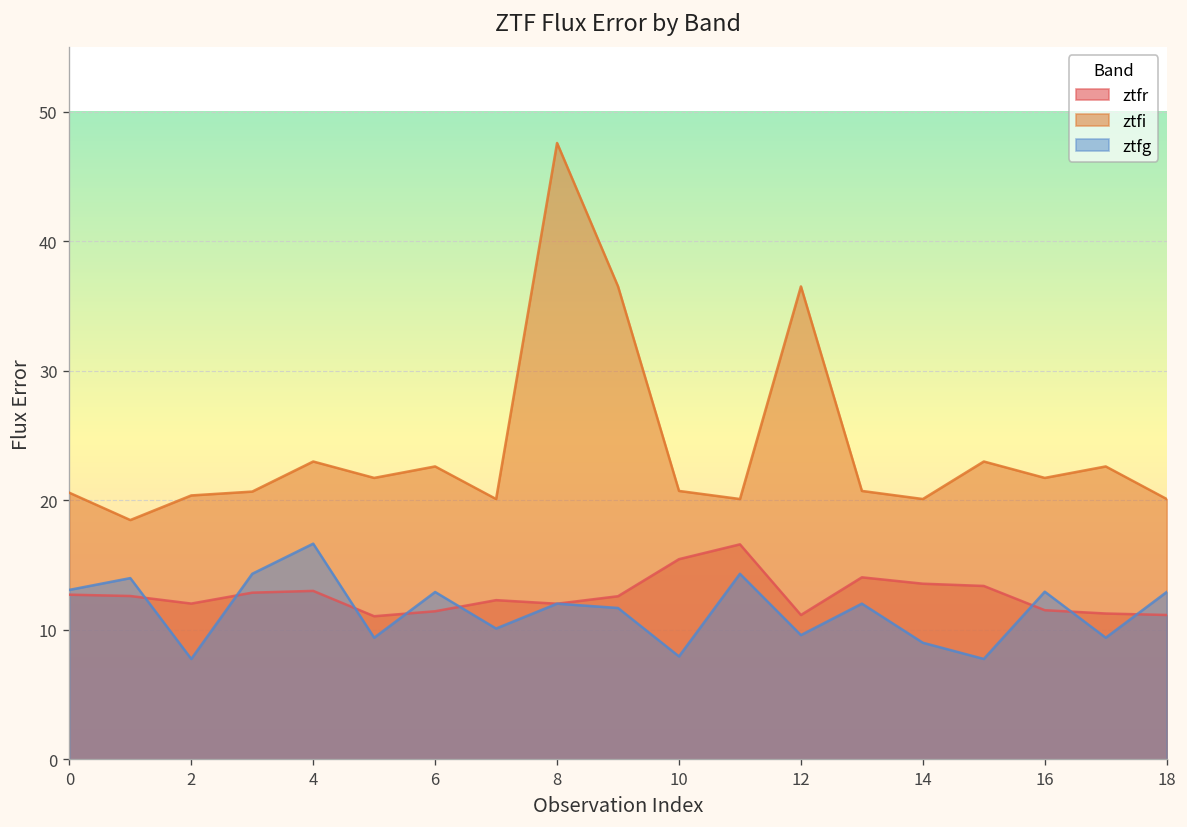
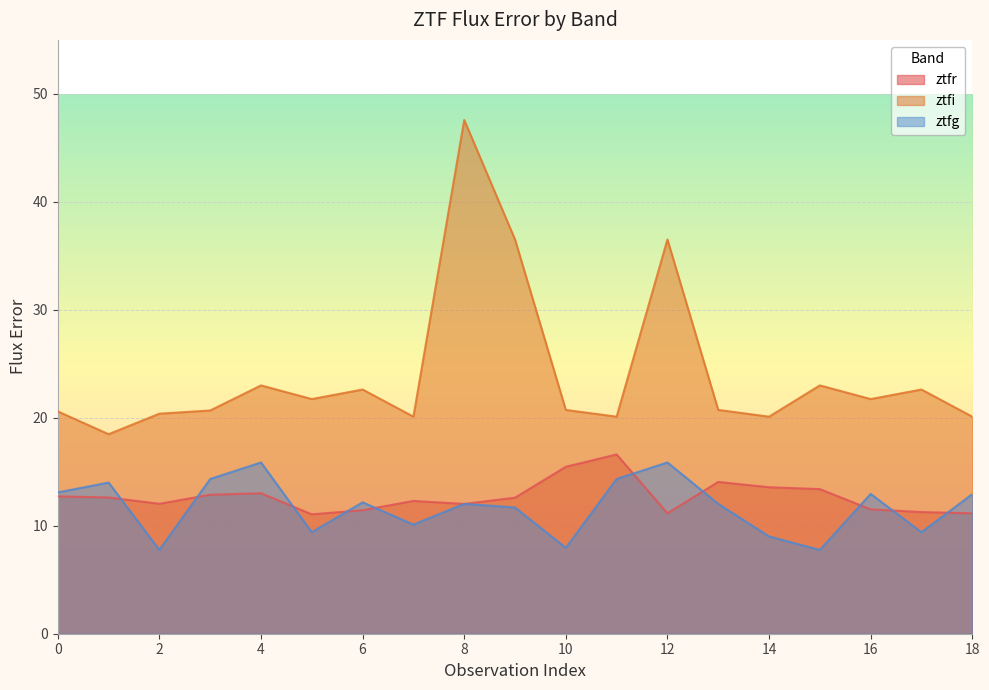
  {
    "ztfg": {
      "0": 13.1,
      "2": 7.8,
-     "4": 16.7,
-     "6": 12.9,
+     "4": 15.9,
+     "6": 12.2,
      "10": 8.0,
-     "12": 9.6,
+     "12": 15.9,
      "14": 9.0,
      "16": 12.9,
      "18": 12.9
    }
  }
